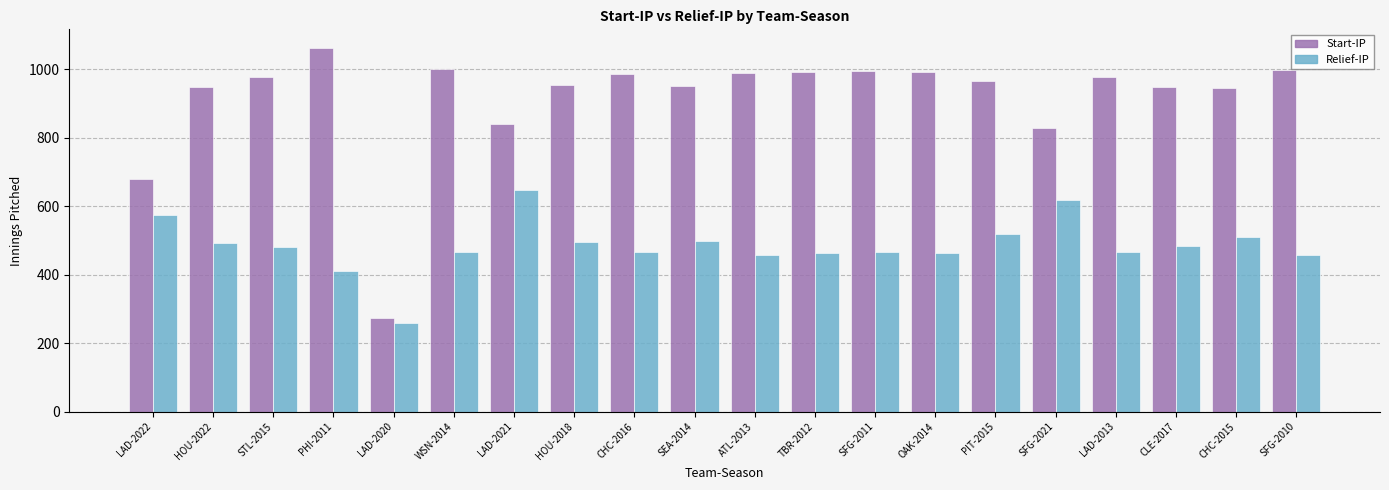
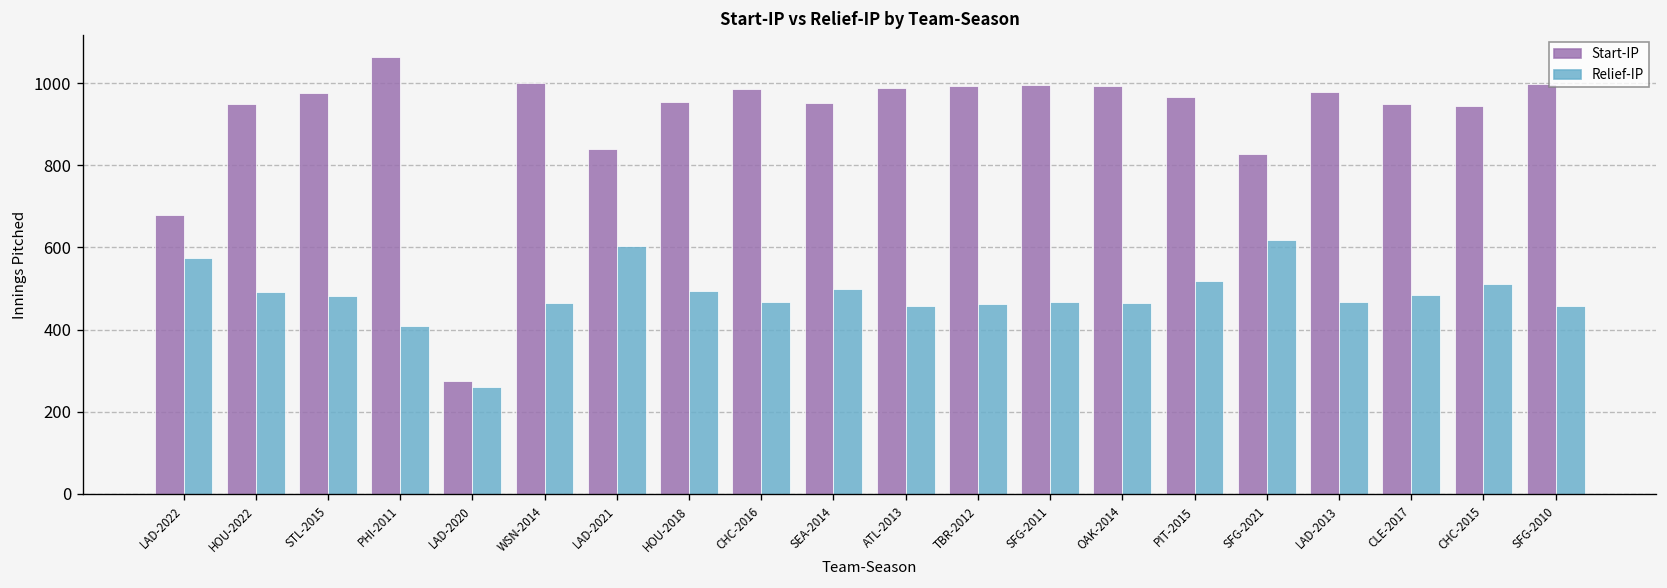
  {
    "Start-IP": {
      "LAD-2022": 680,
      "HOU-2022": 950,
      "STL-2015": 980,
      "PHI-2011": 1060,
      "LAD-2020": 270,
      "WSN-2014": 1000,
      "LAD-2021": 840,
      "HOU-2018": 950,
      "CHC-2016": 990,
      "SEA-2014": 950,
      "ATL-2013": 990,
      "TBR-2012": 990,
      "SFG-2011": 1000,
      "OAK-2014": 990,
      "PIT-2015": 970,
      "SFG-2021": 830,
      "LAD-2013": 980,
      "CLE-2017": 950,
      "CHC-2015": 940,
      "SFG-2010": 1000
    },
    "Relief-IP": {
      "LAD-2022": 580,
      "HOU-2022": 490,
      "STL-2015": 480,
      "PHI-2011": 410,
      "LAD-2020": 260,
      "WSN-2014": 470,
-     "LAD-2021": 650,
+     "LAD-2021": 600,
      "HOU-2018": 490,
      "CHC-2016": 470,
      "SEA-2014": 500,
      "ATL-2013": 460,
      "TBR-2012": 460,
      "SFG-2011": 470,
      "OAK-2014": 460,
      "PIT-2015": 520,
      "SFG-2021": 620,
      "LAD-2013": 470,
      "CLE-2017": 480,
      "CHC-2015": 510,
      "SFG-2010": 460
    }
  }
